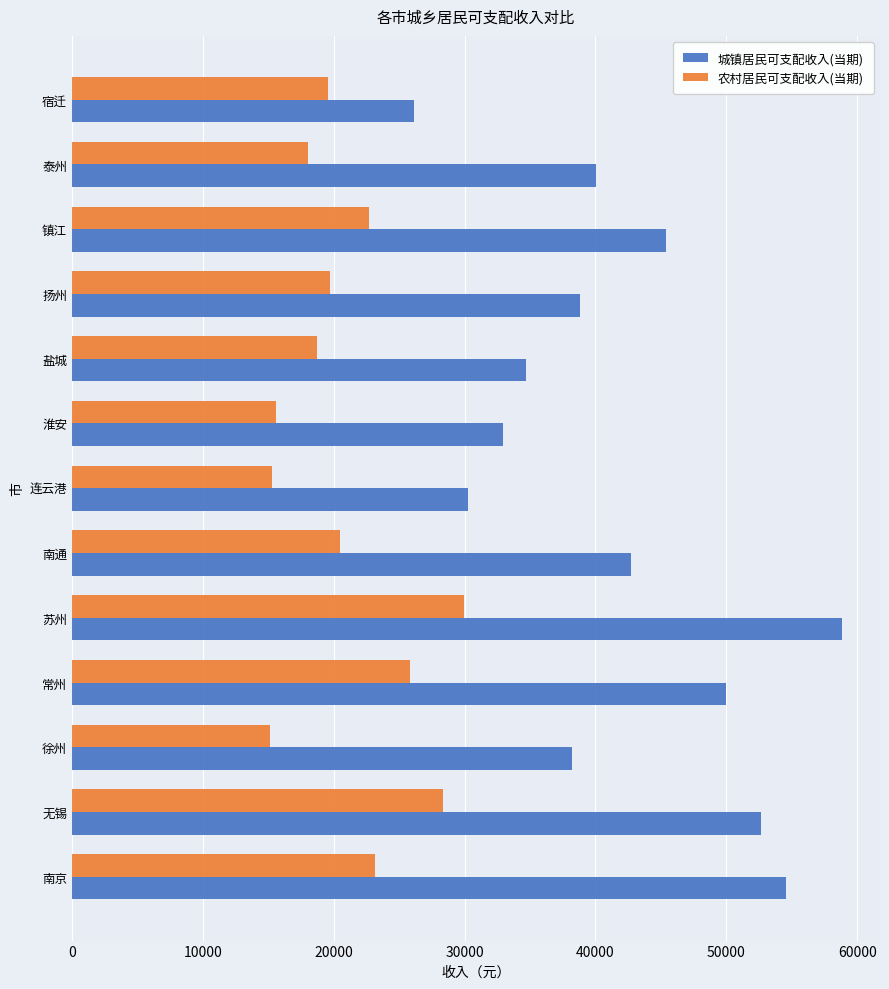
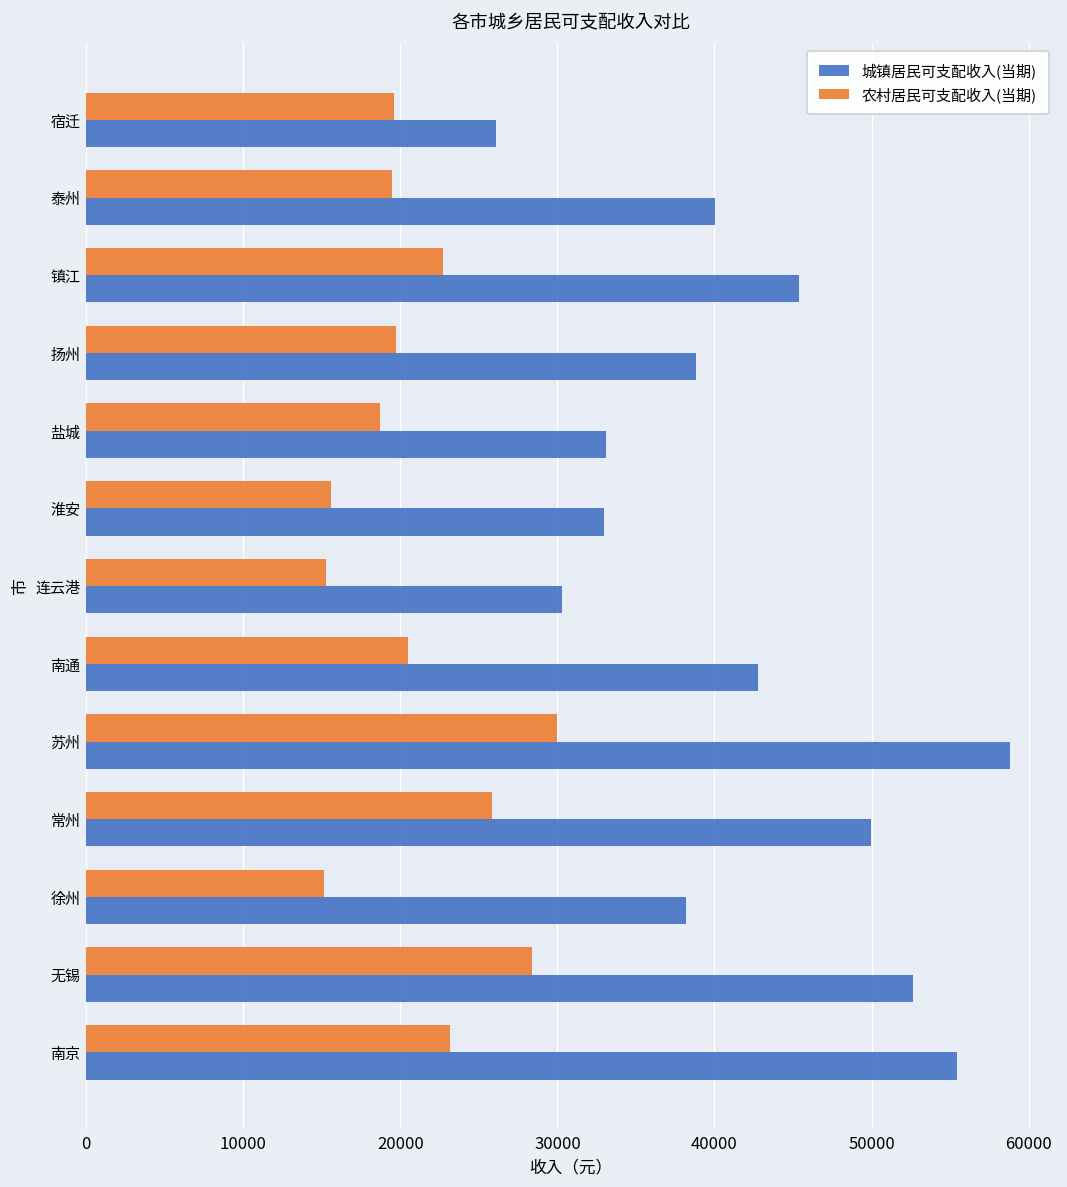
  {
    "城镇居民可支配收入(当期)": {
      "宿迁": 26100,
      "泰州": 40100,
      "镇江": 45400,
      "扬州": 38800,
-     "盐城": 34700,
+     "盐城": 33100,
      "淮安": 33000,
      "连云港": 30300,
      "南通": 42800,
      "苏州": 58800,
      "常州": 50000,
      "徐州": 38200,
      "无锡": 52700,
-     "南京": 54500
+     "南京": 55500
    },
    "农村居民可支配收入(当期)": {
      "宿迁": 19600,
-     "泰州": 18000,
+     "泰州": 19500,
      "镇江": 22700,
      "扬州": 19700,
      "盐城": 18700,
      "淮安": 15600,
      "连云港": 15300,
      "南通": 20500,
      "苏州": 30000,
      "常州": 25800,
      "徐州": 15100,
      "无锡": 28400,
      "南京": 23100
    }
  }
